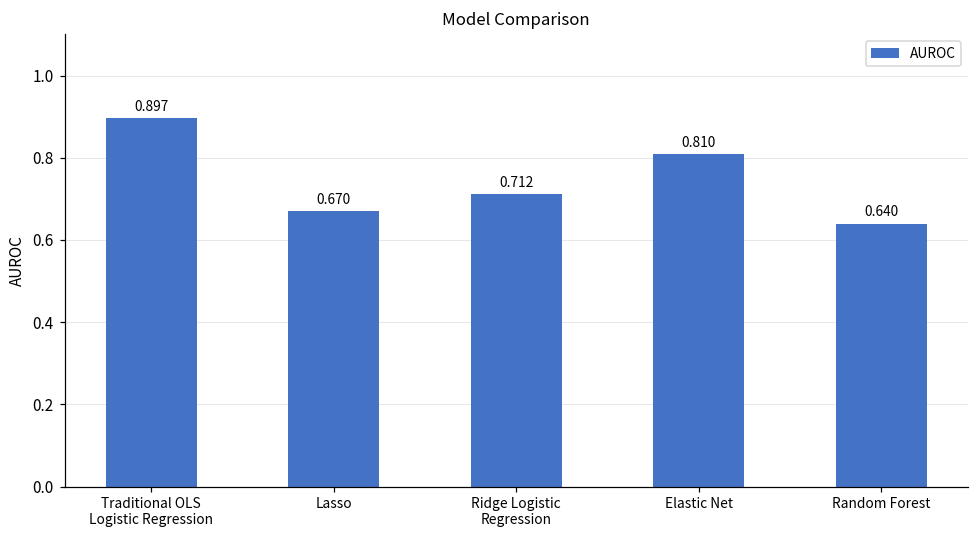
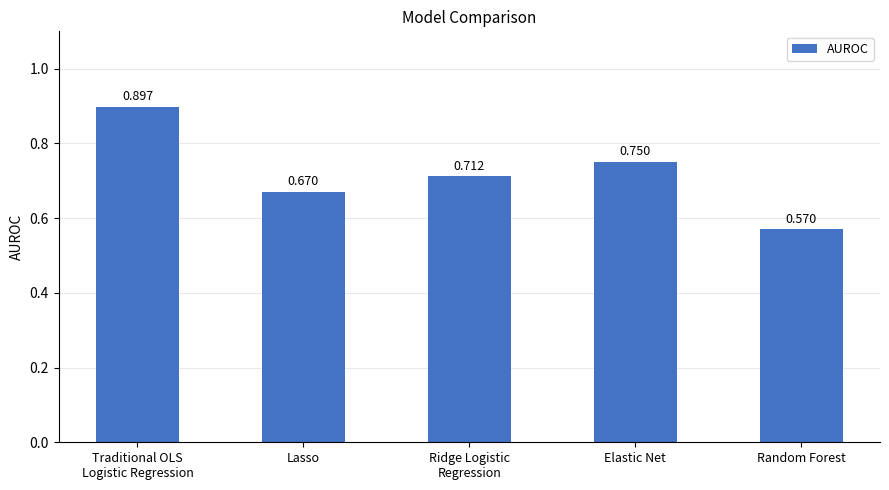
  {
    "Traditional OLS Logistic Regression": 0.897,
    "Lasso": 0.670,
    "Ridge Logistic Regression": 0.712,
-   "Elastic Net": 0.810,
-   "Random Forest": 0.640
+   "Elastic Net": 0.750,
+   "Random Forest": 0.570
  }
